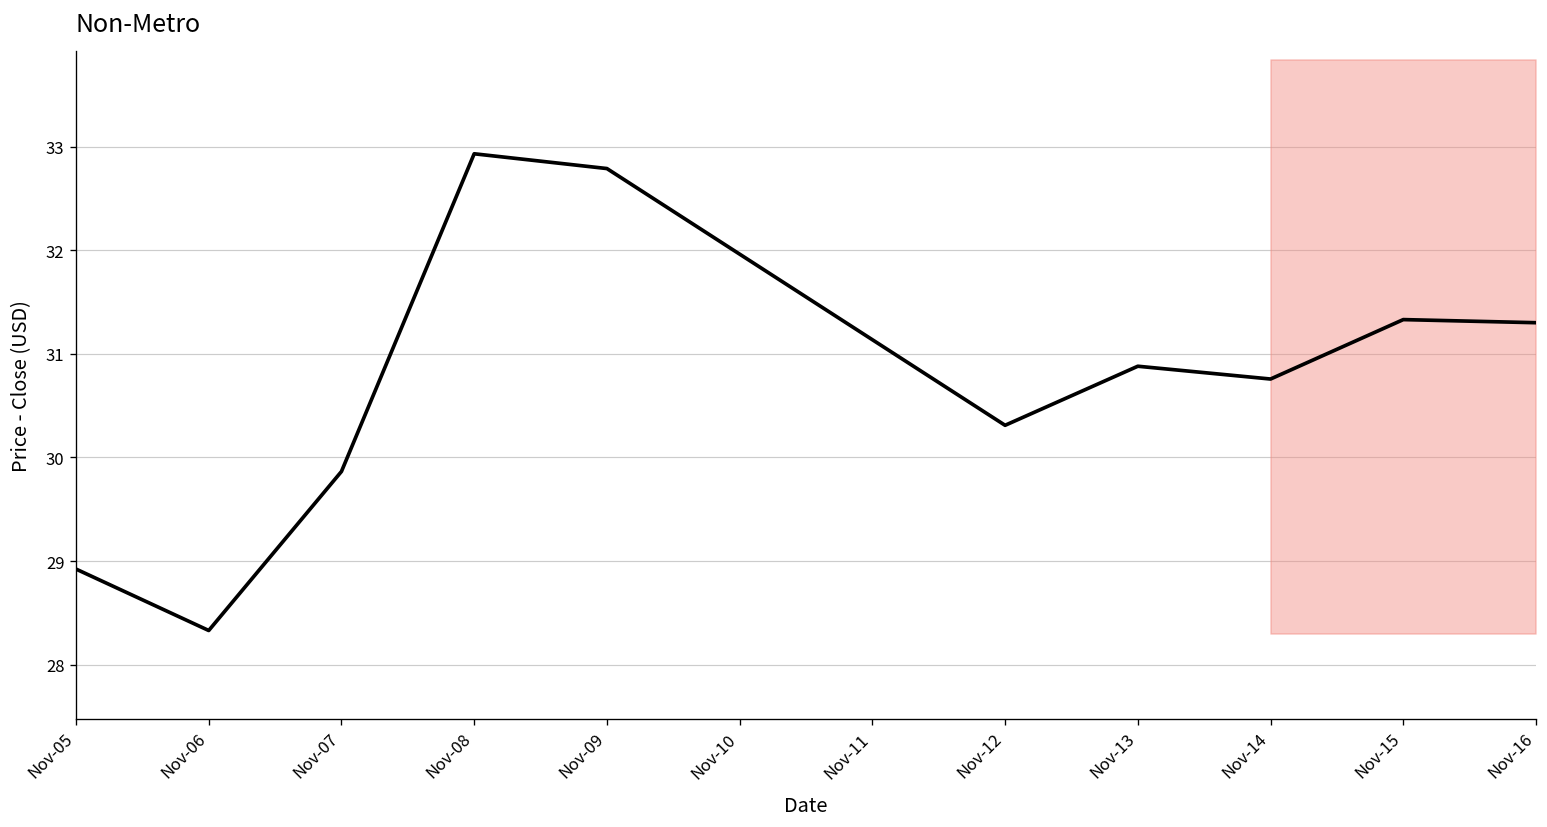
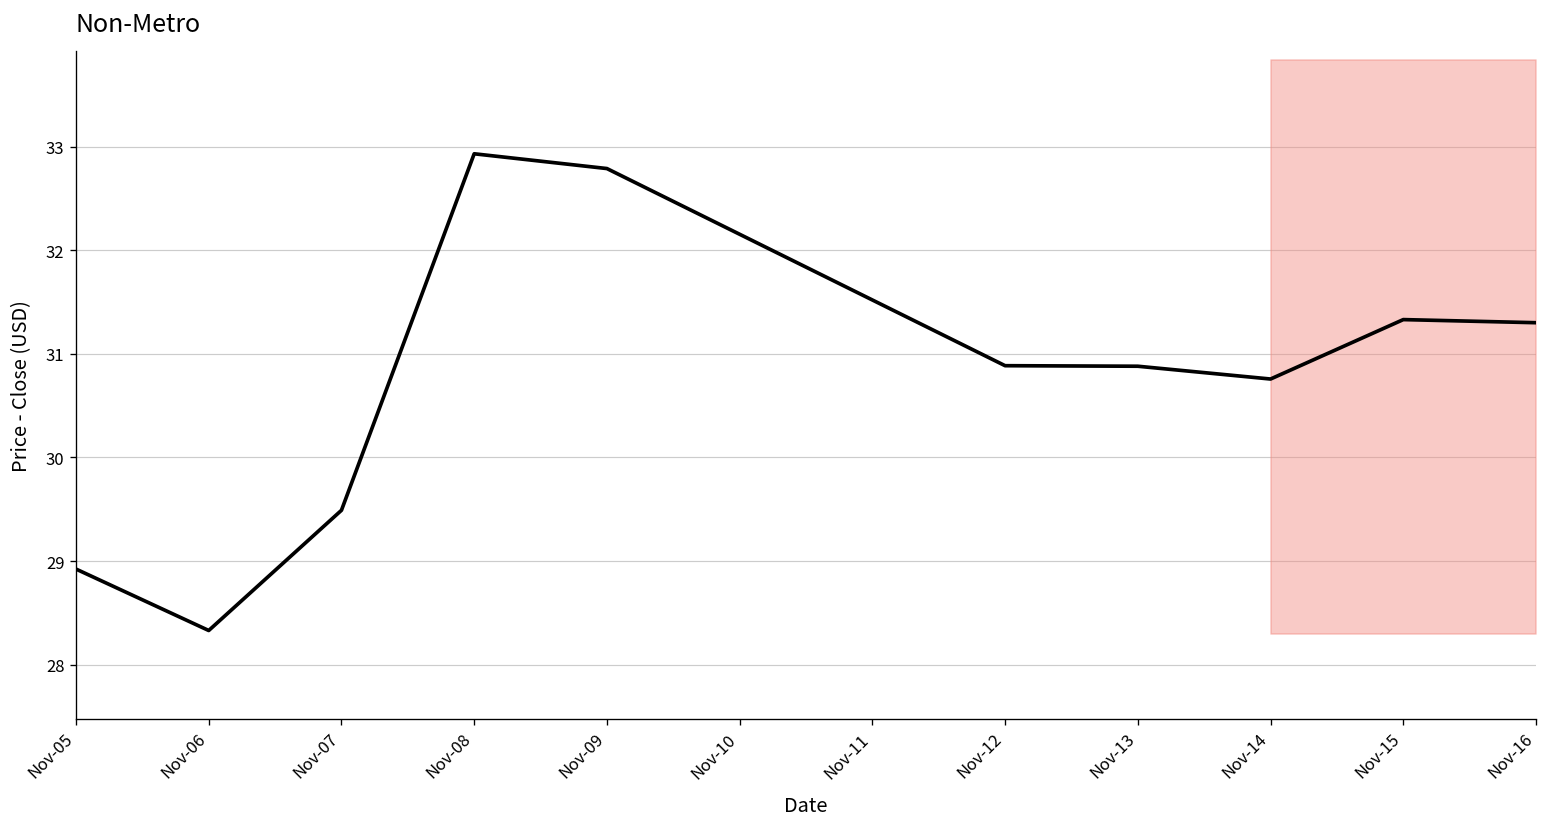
  {
    "Nov-05": 28.9,
    "Nov-06": 28.3,
-   "Nov-07": 29.9,
+   "Nov-07": 29.5,
    "Nov-08": 32.9,
    "Nov-09": 32.8,
-   "Nov-12": 30.3,
+   "Nov-12": 30.9,
    "Nov-13": 30.9,
    "Nov-14": 30.8,
    "Nov-15": 31.3,
    "Nov-16": 31.3
  }
